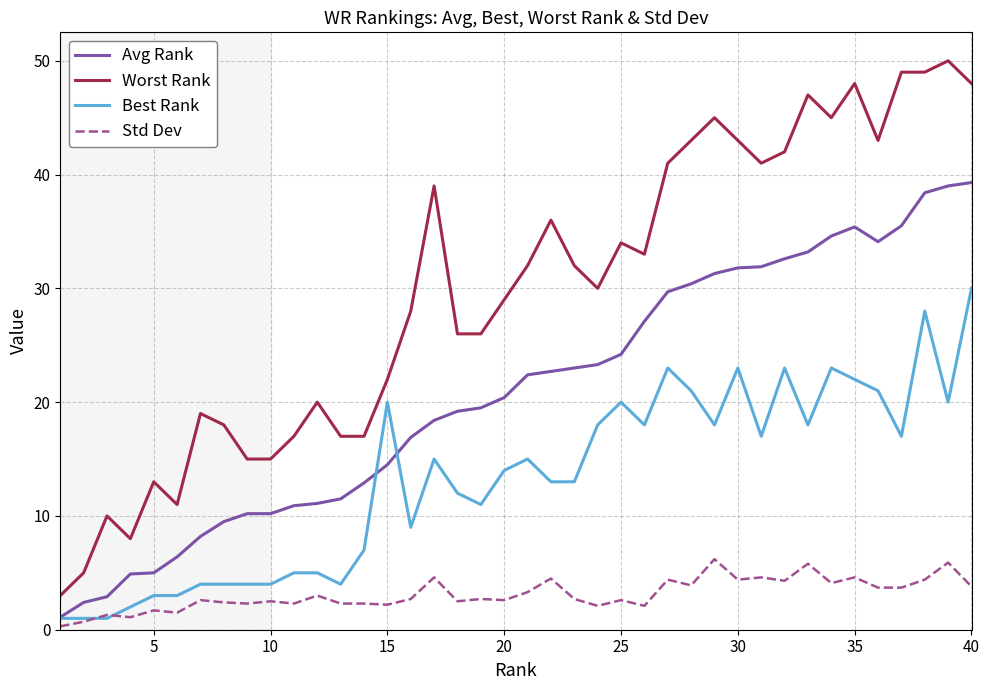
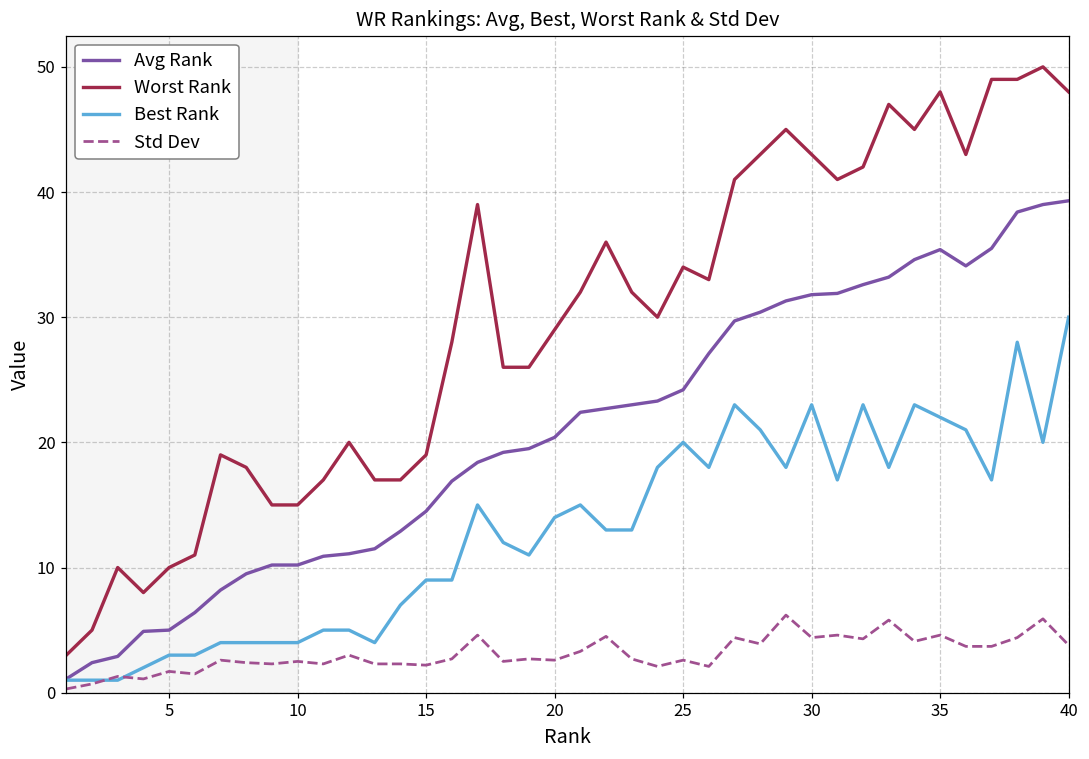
  {
    "Worst Rank": {
-     "5": 13,
+     "5": 10,
      "10": 15,
-     "15": 22,
+     "15": 19,
      "20": 29,
      "25": 34,
      "30": 43,
      "35": 48,
      "40": 48
    },
    "Best Rank": {
      "5": 3,
      "10": 4,
-     "15": 20,
+     "15": 9,
      "20": 14,
      "25": 20,
      "30": 23,
      "35": 22,
      "40": 30
    }
  }
